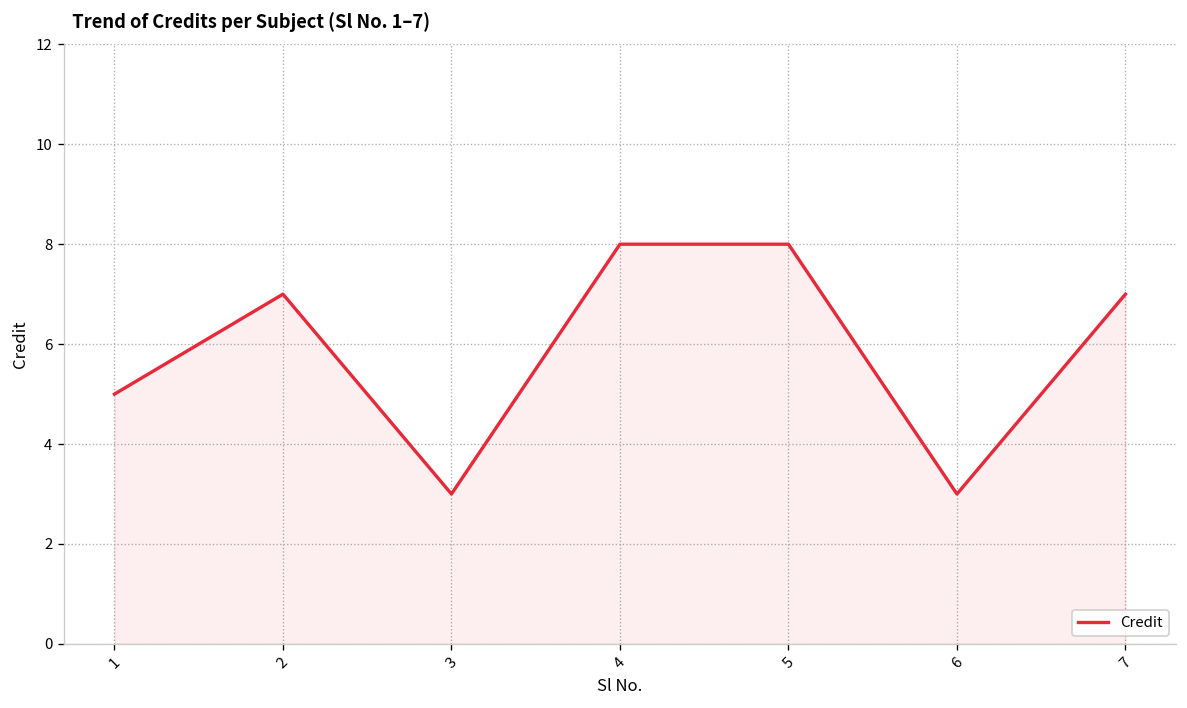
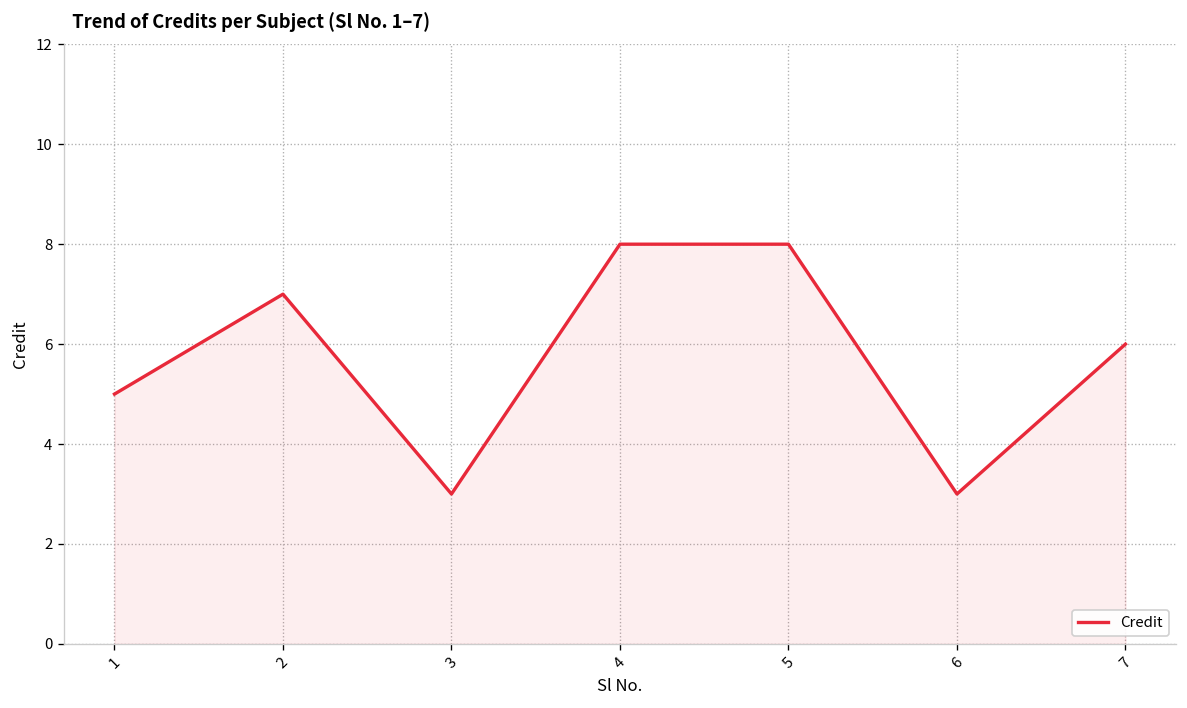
  {
    "1": 5,
    "2": 7,
    "3": 3,
    "4": 8,
    "5": 8,
    "6": 3,
-   "7": 7
+   "7": 6
  }
